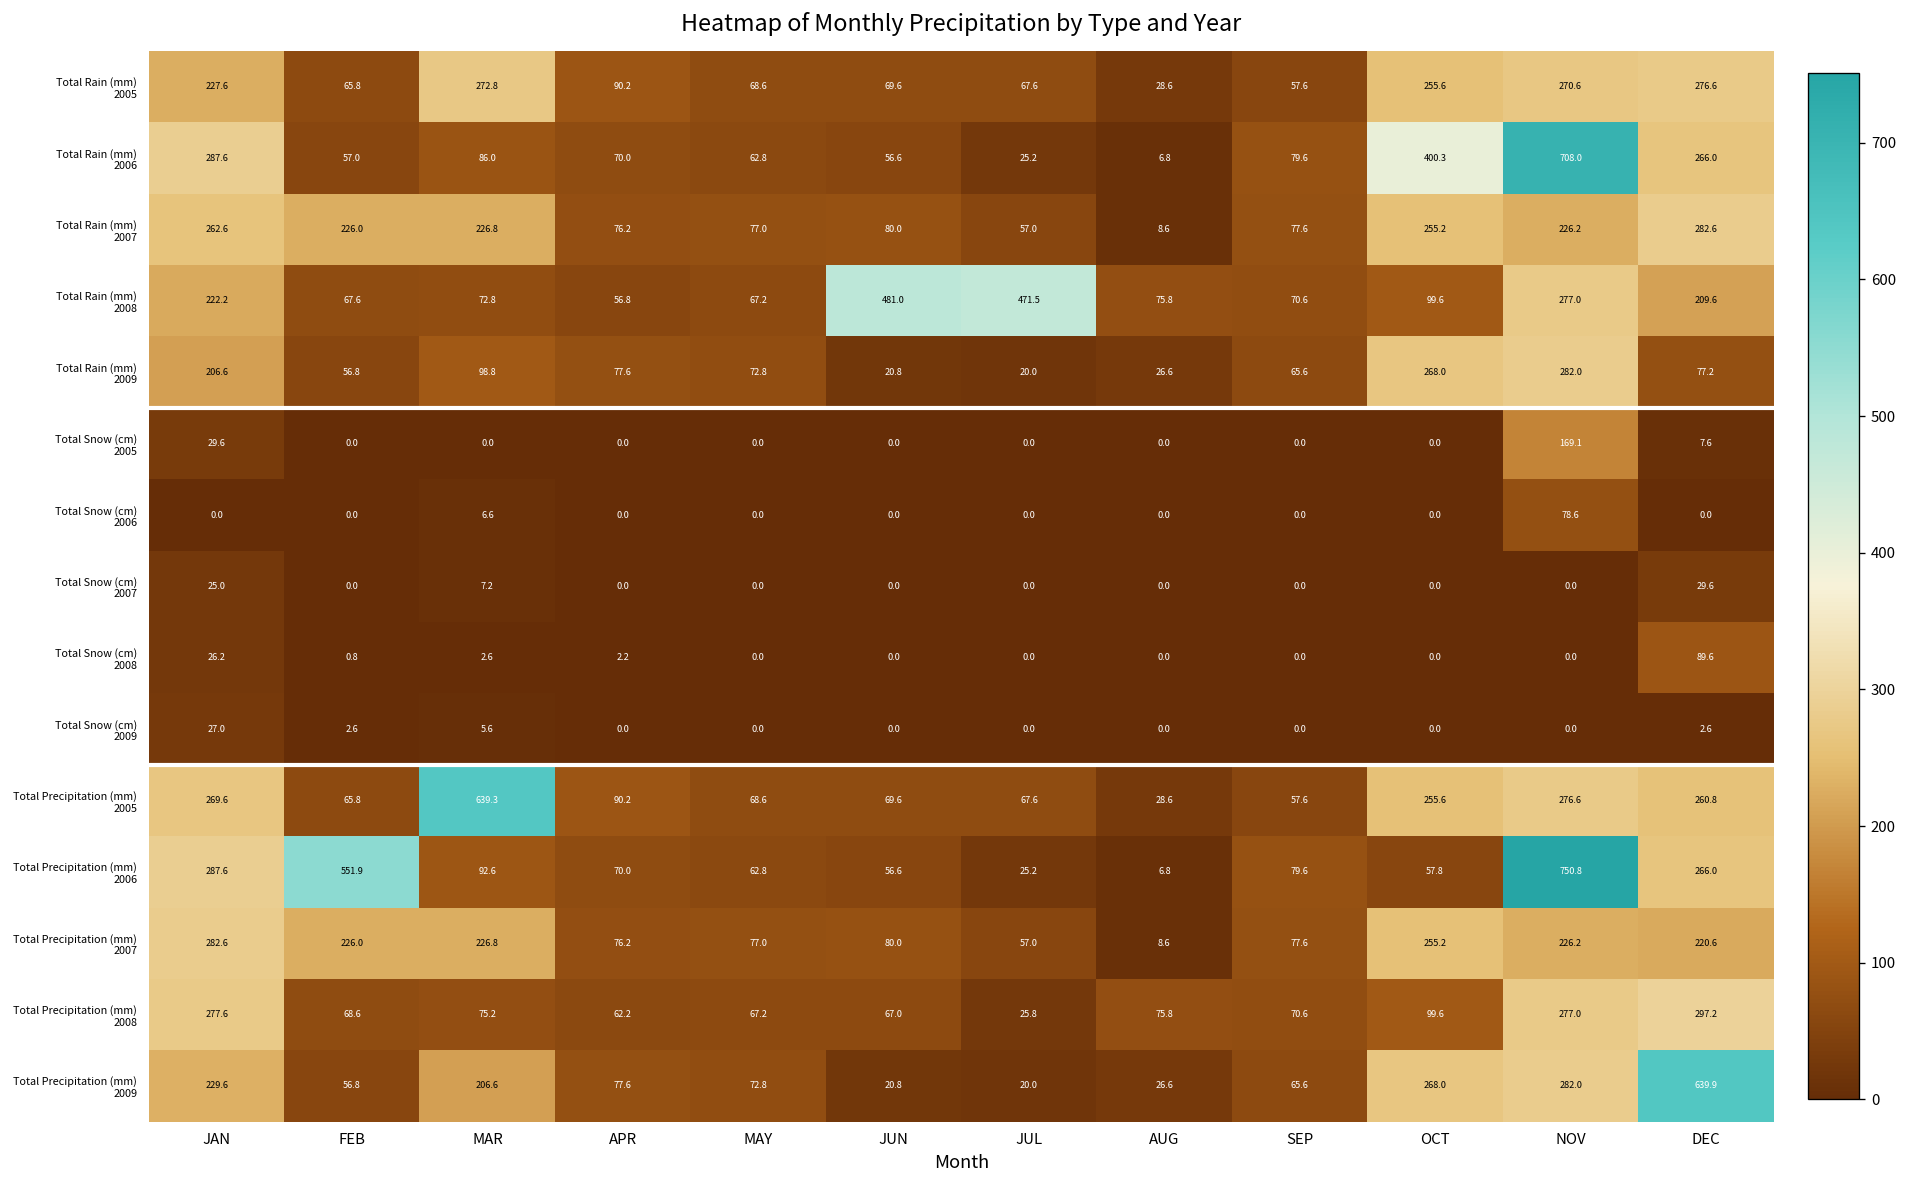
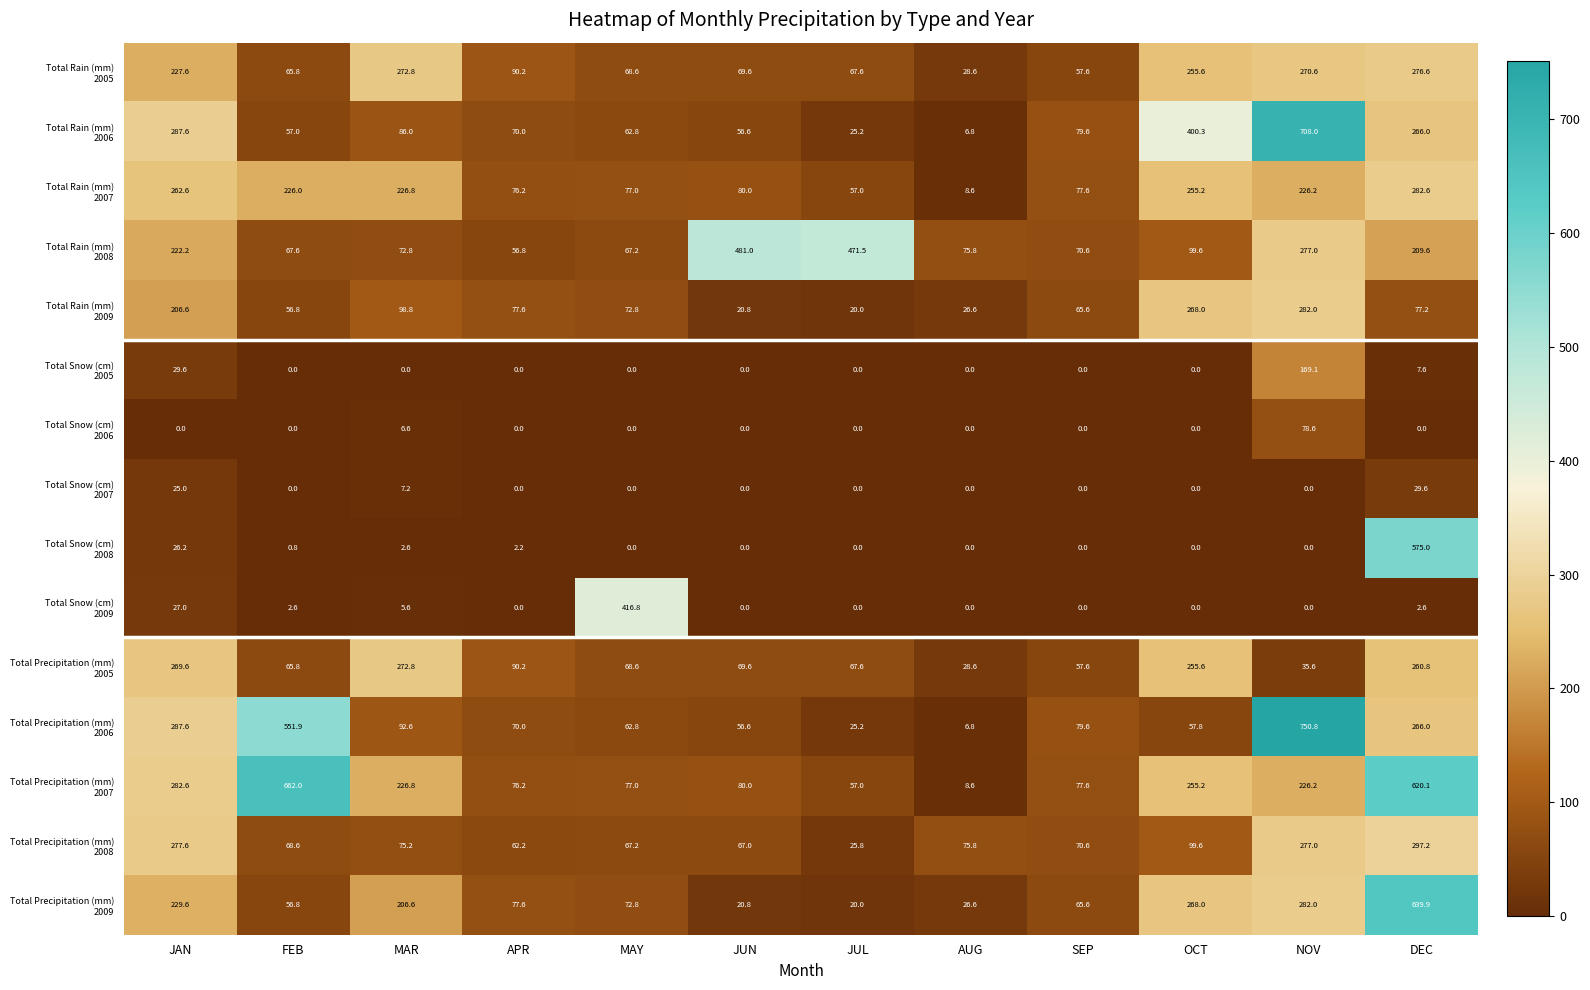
  {
    "Total Rain (mm) 2005": {
      "JAN": 227.6,
      "FEB": 65.8,
      "MAR": 272.8,
      "APR": 90.2,
      "MAY": 68.6,
      "JUN": 69.6,
      "JUL": 67.6,
      "AUG": 28.6,
      "SEP": 57.6,
      "OCT": 255.6,
      "NOV": 270.6,
      "DEC": 276.6
    },
    "Total Rain (mm) 2006": {
      "JAN": 287.6,
      "FEB": 57.0,
      "MAR": 86.0,
      "APR": 70.0,
      "MAY": 62.8,
      "JUN": 56.6,
      "JUL": 25.2,
      "AUG": 6.8,
      "SEP": 79.6,
      "OCT": 400.3,
      "NOV": 708.0,
      "DEC": 266.0
    },
    "Total Rain (mm) 2007": {
      "JAN": 262.6,
      "FEB": 226.0,
      "MAR": 226.8,
      "APR": 76.2,
      "MAY": 77.0,
      "JUN": 80.0,
      "JUL": 57.0,
      "AUG": 8.6,
      "SEP": 77.6,
      "OCT": 255.2,
      "NOV": 226.2,
      "DEC": 282.6
    },
    "Total Rain (mm) 2008": {
      "JAN": 222.2,
      "FEB": 67.6,
      "MAR": 72.8,
      "APR": 56.8,
      "MAY": 67.2,
      "JUN": 481.0,
      "JUL": 471.5,
      "AUG": 75.8,
      "SEP": 70.6,
      "OCT": 99.6,
      "NOV": 277.0,
      "DEC": 209.6
    },
    "Total Rain (mm) 2009": {
      "JAN": 206.6,
      "FEB": 56.8,
      "MAR": 98.8,
      "APR": 77.6,
      "MAY": 72.8,
      "JUN": 20.8,
      "JUL": 20.0,
      "AUG": 26.6,
      "SEP": 65.6,
      "OCT": 268.0,
      "NOV": 282.0,
      "DEC": 77.2
    },
    "Total Snow (cm) 2005": {
      "JAN": 29.6,
      "FEB": 0.0,
      "MAR": 0.0,
      "APR": 0.0,
      "MAY": 0.0,
      "JUN": 0.0,
      "JUL": 0.0,
      "AUG": 0.0,
      "SEP": 0.0,
      "OCT": 0.0,
      "NOV": 169.1,
      "DEC": 7.6
    },
    "Total Snow (cm) 2006": {
      "JAN": 0.0,
      "FEB": 0.0,
      "MAR": 6.6,
      "APR": 0.0,
      "MAY": 0.0,
      "JUN": 0.0,
      "JUL": 0.0,
      "AUG": 0.0,
      "SEP": 0.0,
      "OCT": 0.0,
      "NOV": 78.6,
      "DEC": 0.0
    },
    "Total Snow (cm) 2007": {
      "JAN": 25.0,
      "FEB": 0.0,
      "MAR": 7.2,
      "APR": 0.0,
      "MAY": 0.0,
      "JUN": 0.0,
      "JUL": 0.0,
      "AUG": 0.0,
      "SEP": 0.0,
      "OCT": 0.0,
      "NOV": 0.0,
      "DEC": 29.6
    },
    "Total Snow (cm) 2008": {
      "JAN": 26.2,
      "FEB": 0.8,
      "MAR": 2.6,
      "APR": 2.2,
      "MAY": 0.0,
      "JUN": 0.0,
      "JUL": 0.0,
      "AUG": 0.0,
      "SEP": 0.0,
      "OCT": 0.0,
      "NOV": 0.0,
-     "DEC": 89.6
+     "DEC": 575.0
    },
    "Total Snow (cm) 2009": {
      "JAN": 27.0,
      "FEB": 2.6,
      "MAR": 5.6,
      "APR": 0.0,
-     "MAY": 0.0,
+     "MAY": 416.8,
      "JUN": 0.0,
      "JUL": 0.0,
      "AUG": 0.0,
      "SEP": 0.0,
      "OCT": 0.0,
      "NOV": 0.0,
      "DEC": 2.6
    },
    "Total Precipitation (mm) 2005": {
      "JAN": 269.6,
      "FEB": 65.8,
-     "MAR": 639.3,
+     "MAR": 272.8,
      "APR": 90.2,
      "MAY": 68.6,
      "JUN": 69.6,
      "JUL": 67.6,
      "AUG": 28.6,
      "SEP": 57.6,
      "OCT": 255.6,
-     "NOV": 276.6,
+     "NOV": 35.6,
      "DEC": 260.8
    },
    "Total Precipitation (mm) 2006": {
      "JAN": 287.6,
      "FEB": 551.9,
      "MAR": 92.6,
      "APR": 70.0,
      "MAY": 62.8,
      "JUN": 56.6,
      "JUL": 25.2,
      "AUG": 6.8,
      "SEP": 79.6,
      "OCT": 57.8,
      "NOV": 750.8,
      "DEC": 266.0
    },
    "Total Precipitation (mm) 2007": {
      "JAN": 282.6,
-     "FEB": 226.0,
+     "FEB": 662.0,
      "MAR": 226.8,
      "APR": 76.2,
      "MAY": 77.0,
      "JUN": 80.0,
      "JUL": 57.0,
      "AUG": 8.6,
      "SEP": 77.6,
      "OCT": 255.2,
      "NOV": 226.2,
-     "DEC": 220.6
+     "DEC": 620.1
    },
    "Total Precipitation (mm) 2008": {
      "JAN": 277.6,
      "FEB": 68.6,
      "MAR": 75.2,
      "APR": 62.2,
      "MAY": 67.2,
      "JUN": 67.0,
      "JUL": 25.8,
      "AUG": 75.8,
      "SEP": 70.6,
      "OCT": 99.6,
      "NOV": 277.0,
      "DEC": 297.2
    },
    "Total Precipitation (mm) 2009": {
      "JAN": 229.6,
      "FEB": 56.8,
      "MAR": 206.6,
      "APR": 77.6,
      "MAY": 72.8,
      "JUN": 20.8,
      "JUL": 20.0,
      "AUG": 26.6,
      "SEP": 65.6,
      "OCT": 268.0,
      "NOV": 282.0,
      "DEC": 639.9
    }
  }
